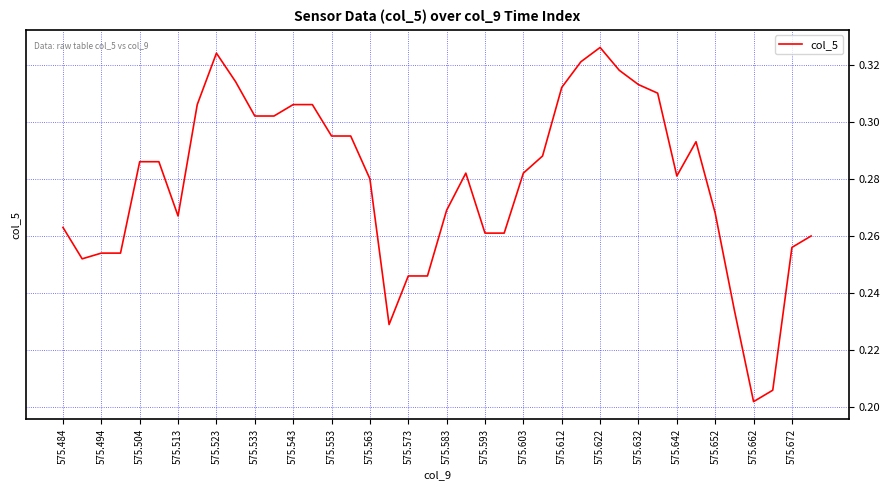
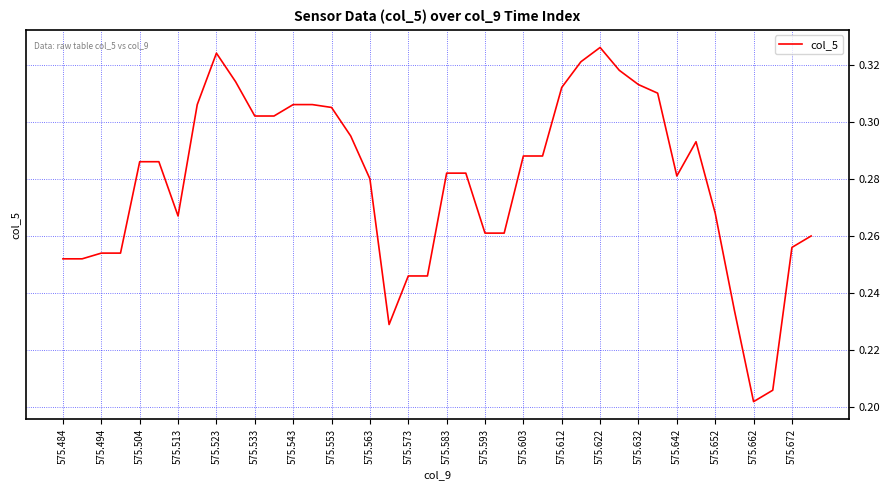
  {
-   "575.484": 0.263,
+   "575.484": 0.252,
    "575.494": 0.254,
    "575.504": 0.286,
    "575.513": 0.267,
    "575.523": 0.324,
    "575.533": 0.302,
    "575.543": 0.306,
-   "575.553": 0.295,
+   "575.553": 0.305,
    "575.563": 0.280,
    "575.573": 0.246,
-   "575.583": 0.269,
+   "575.583": 0.282,
    "575.593": 0.261,
-   "575.603": 0.282,
+   "575.603": 0.288,
    "575.612": 0.312,
    "575.622": 0.326,
    "575.632": 0.313,
    "575.642": 0.281,
    "575.652": 0.268,
    "575.662": 0.202,
    "575.672": 0.256
  }
